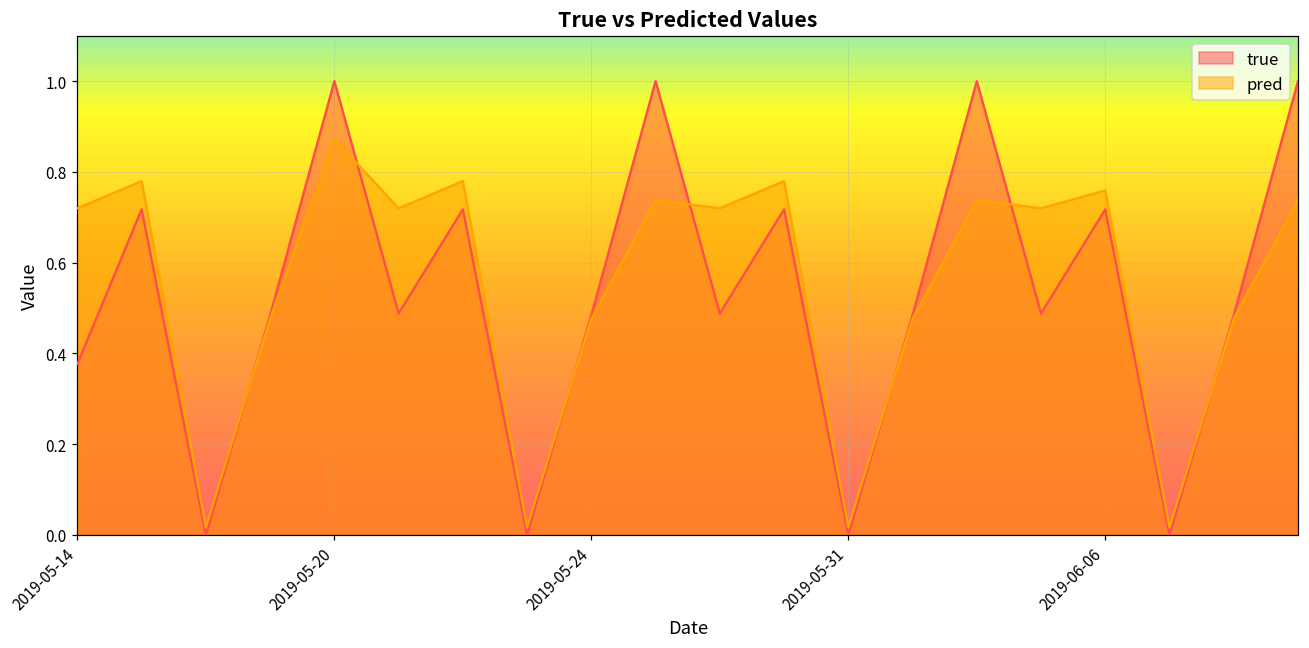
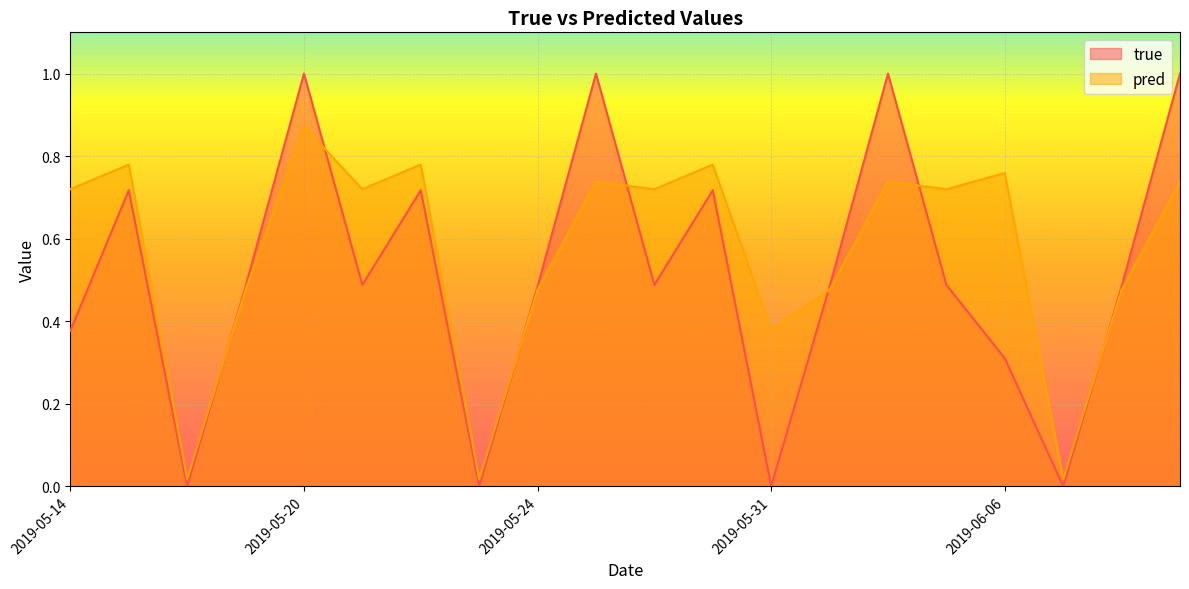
  {
    "true": {
      "2019-05-14": 0.38,
      "2019-05-20": 1.00,
      "2019-05-24": 0.48,
      "2019-05-31": 0.00,
-     "2019-06-06": 0.72
+     "2019-06-06": 0.31
    },
    "pred": {
      "2019-05-14": 0.72,
      "2019-05-20": 0.87,
      "2019-05-24": 0.48,
-     "2019-05-31": 0.02,
+     "2019-05-31": 0.38,
      "2019-06-06": 0.76
    }
  }
